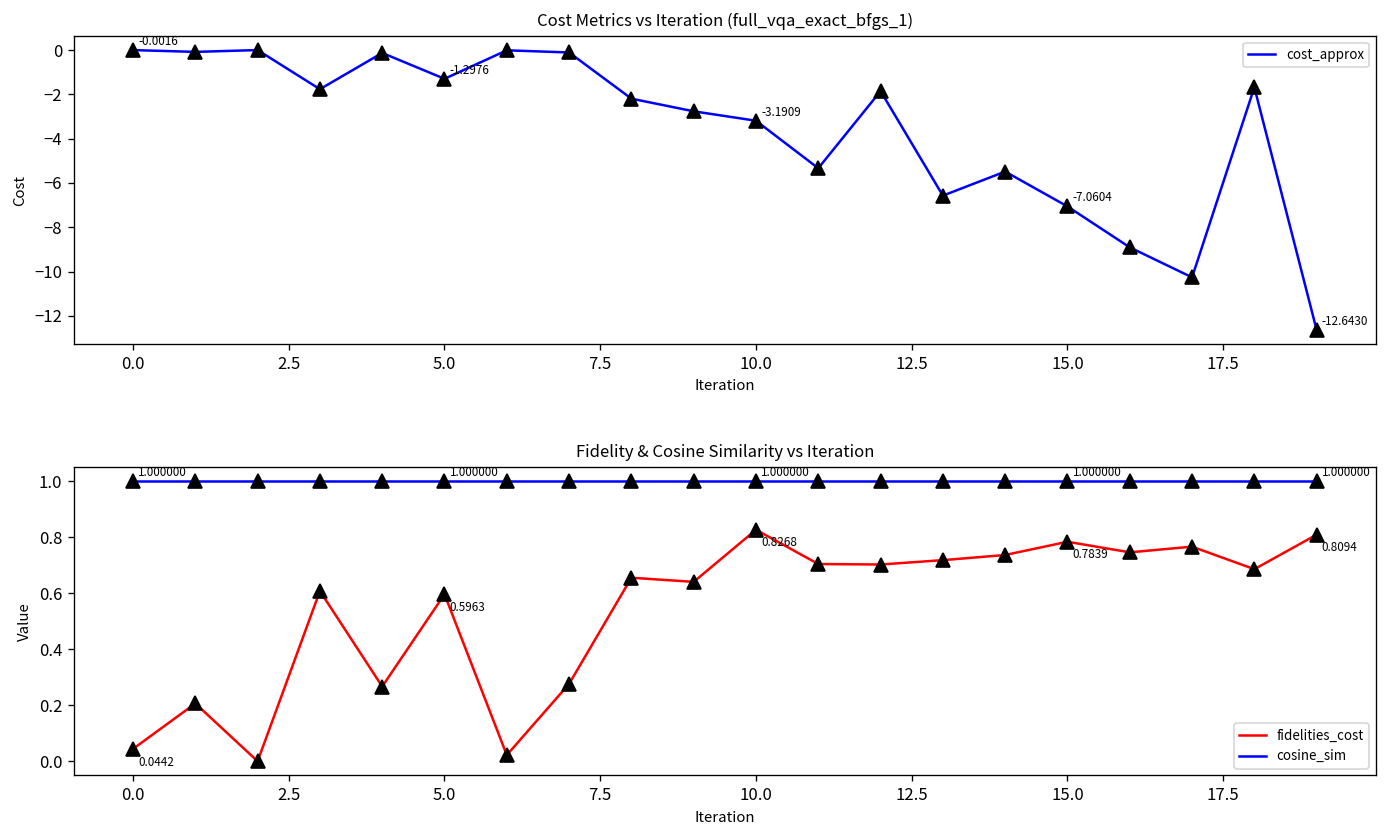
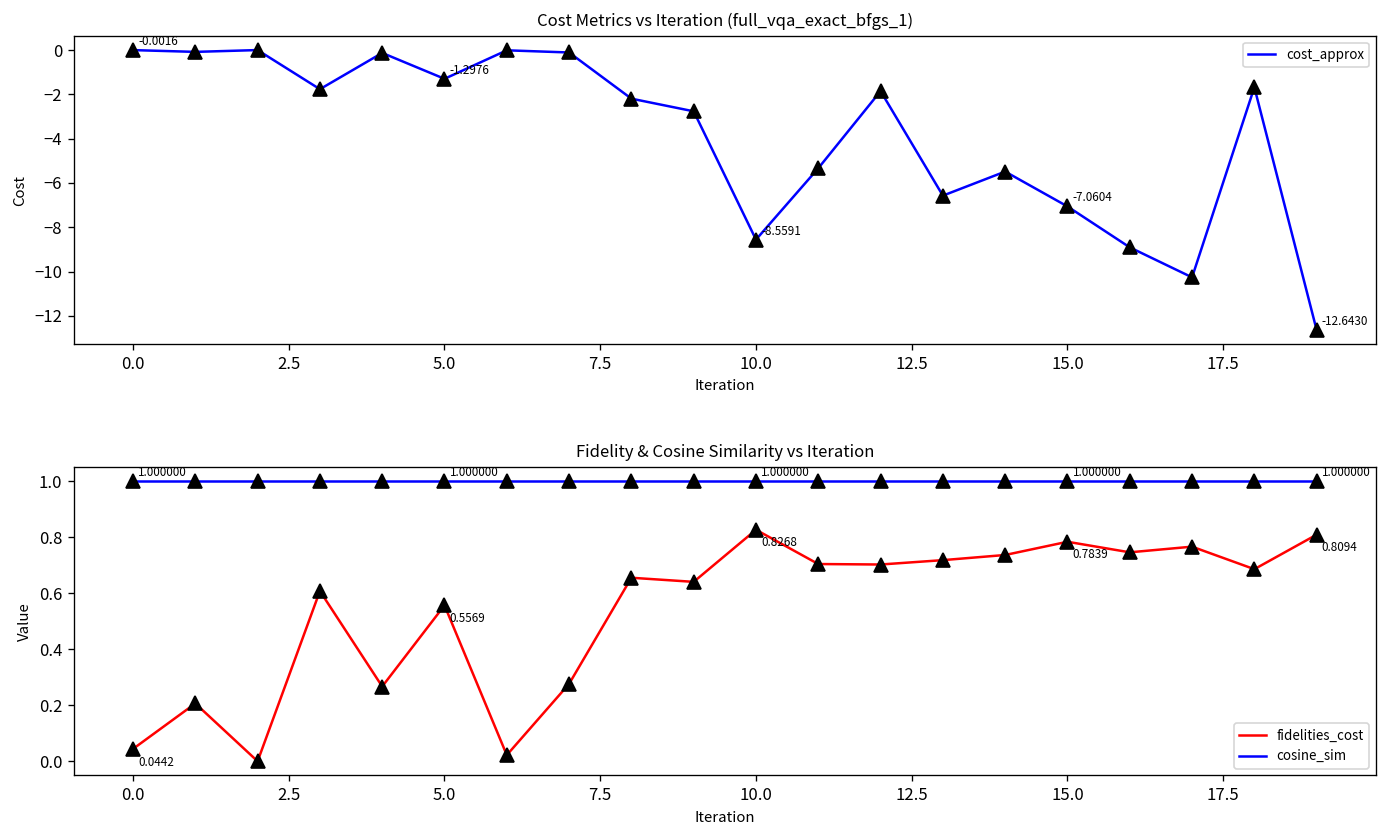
  {
    "Cost Metrics vs Iteration (full_vqa_exact_bfgs_1)": {
      "cost_approx": {
-       "10.0": -3.1909
+       "10.0": -8.5591
      }
    },
    "Fidelity & Cosine Similarity vs Iteration": {
      "fidelities_cost": {
-       "5.0": 0.5963
+       "5.0": 0.5569
      }
    }
  }
